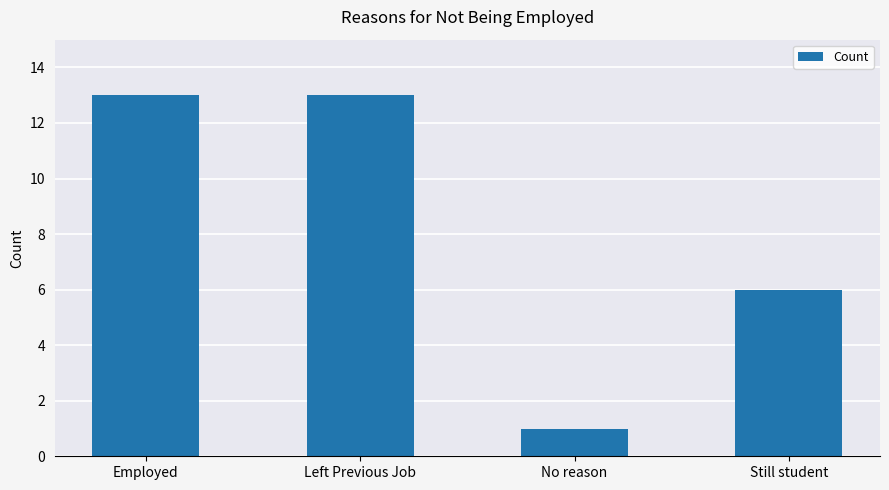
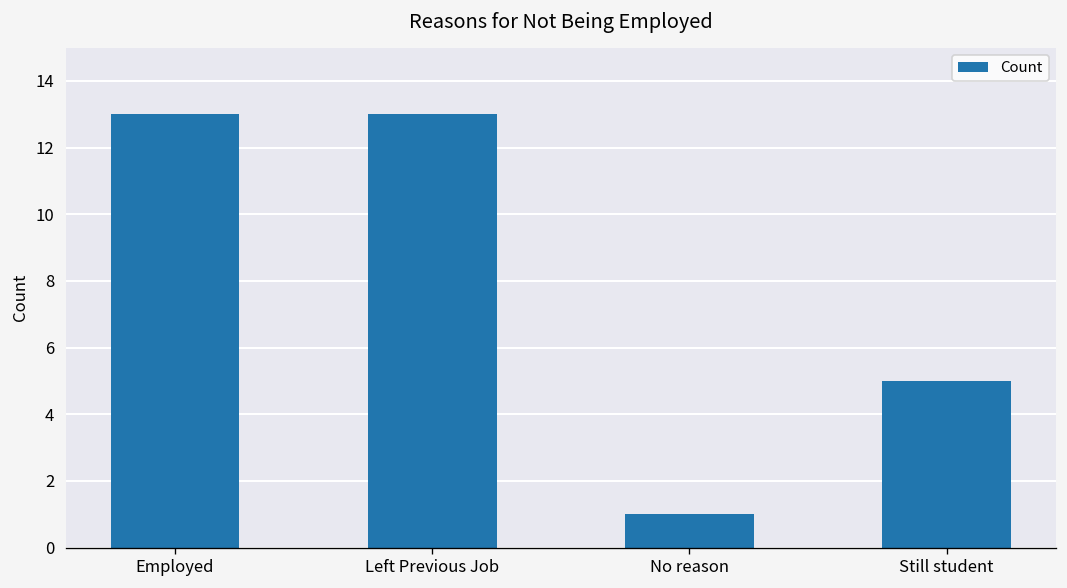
  {
    "Employed": 13,
    "Left Previous Job": 13,
    "No reason": 1,
-   "Still student": 6
+   "Still student": 5
  }
